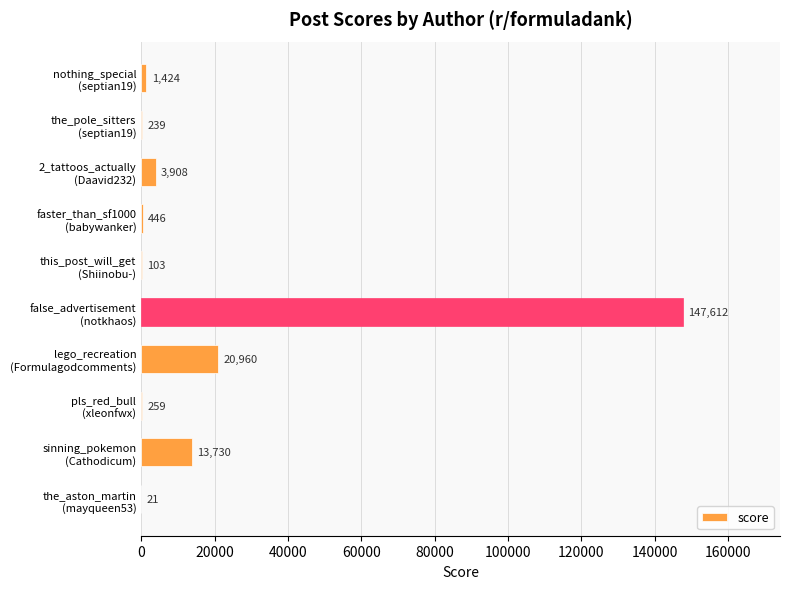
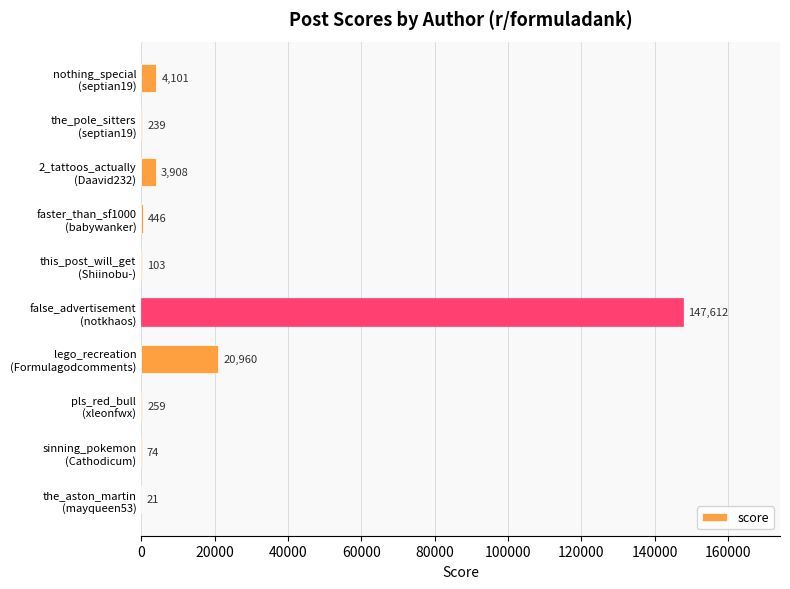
  {
-   "nothing_special (septian19)": "1,424",
+   "nothing_special (septian19)": "4,101",
    "the_pole_sitters (septian19)": "239",
    "2_tattoos_actually (Daavid232)": "3,908",
    "faster_than_sf1000 (babywanker)": "446",
    "this_post_will_get (Shiinobu-)": "103",
    "false_advertisement (notkhaos)": "147,612",
    "lego_recreation (Formulagodcomments)": "20,960",
    "pls_red_bull (xleonfwx)": "259",
-   "sinning_pokemon (Cathodicum)": "13,730",
+   "sinning_pokemon (Cathodicum)": "74",
    "the_aston_martin (mayqueen53)": "21"
  }
